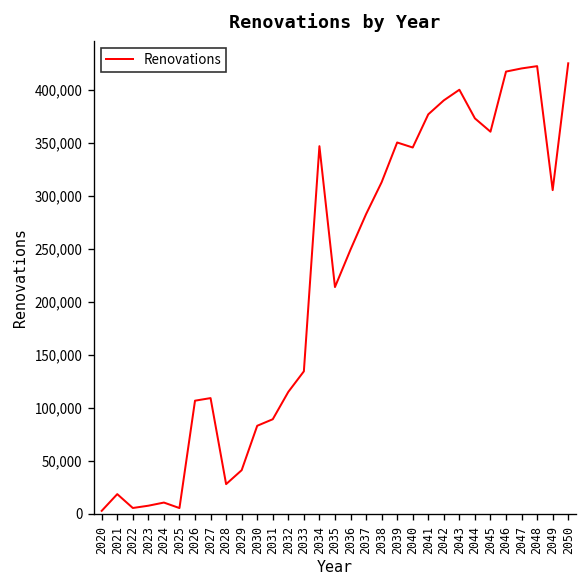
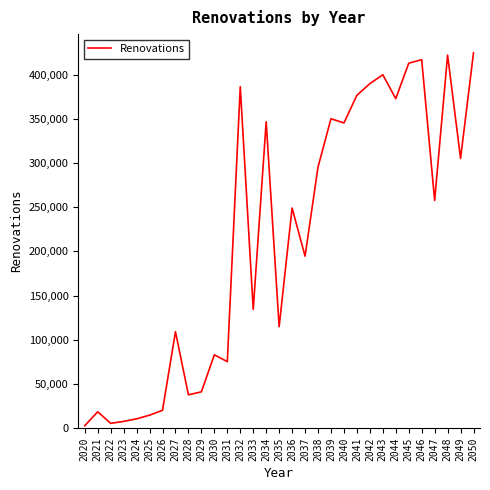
  {
    "2020": "0",
    "2021": "20,000",
    "2022": "10,000",
    "2023": "10,000",
    "2024": "10,000",
-   "2025": "5,000",
-   "2026": "110,000",
+   "2025": "15,000",
+   "2026": "20,000",
    "2027": "110,000",
-   "2028": "30,000",
+   "2028": "40,000",
    "2029": "40,000",
    "2030": "80,000",
-   "2031": "90,000",
-   "2032": "120,000",
+   "2031": "80,000",
+   "2032": "390,000",
    "2033": "130,000",
    "2034": "350,000",
-   "2035": "210,000",
+   "2035": "110,000",
    "2036": "250,000",
-   "2037": "280,000",
-   "2038": "310,000",
+   "2037": "190,000",
+   "2038": "300,000",
    "2039": "350,000",
    "2040": "350,000",
    "2041": "380,000",
    "2042": "390,000",
    "2043": "400,000",
    "2044": "370,000",
-   "2045": "360,000",
+   "2045": "410,000",
    "2046": "420,000",
-   "2047": "420,000",
+   "2047": "260,000",
    "2048": "420,000",
    "2049": "310,000",
    "2050": "420,000"
  }
